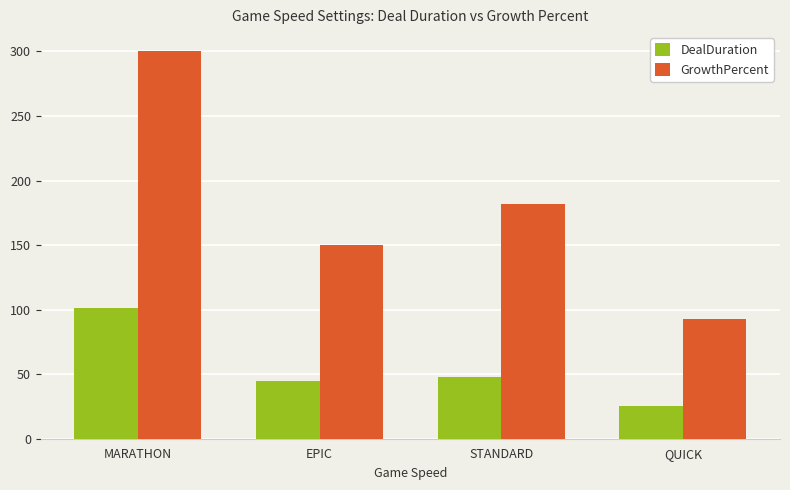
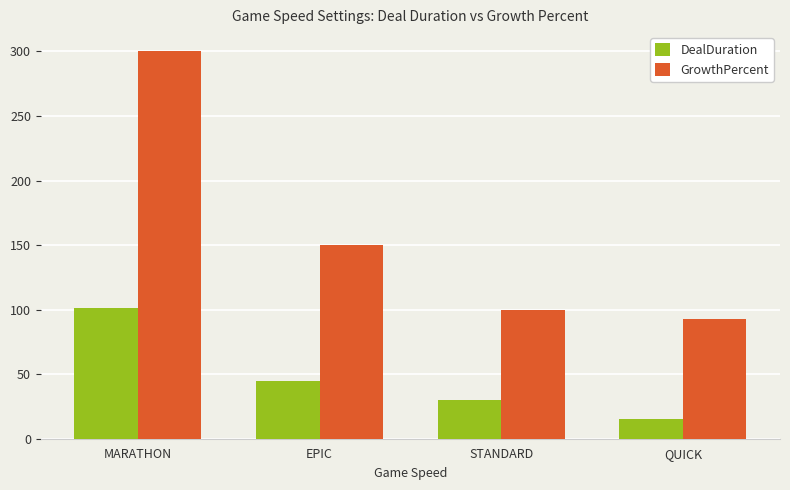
  {
    "DealDuration": {
      "MARATHON": 101,
      "EPIC": 45,
-     "STANDARD": 48,
-     "QUICK": 25
+     "STANDARD": 30,
+     "QUICK": 15
    },
    "GrowthPercent": {
      "MARATHON": 300,
      "EPIC": 150,
-     "STANDARD": 182,
+     "STANDARD": 100,
      "QUICK": 93
    }
  }
